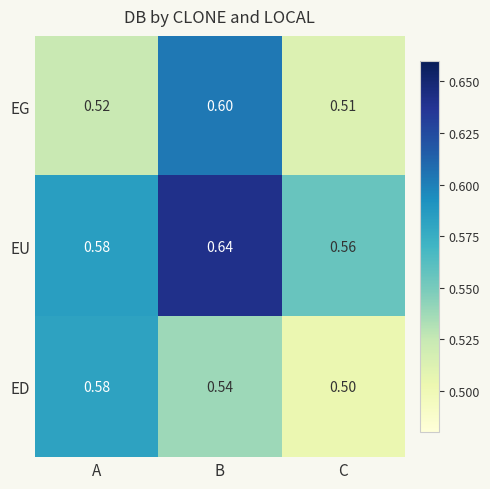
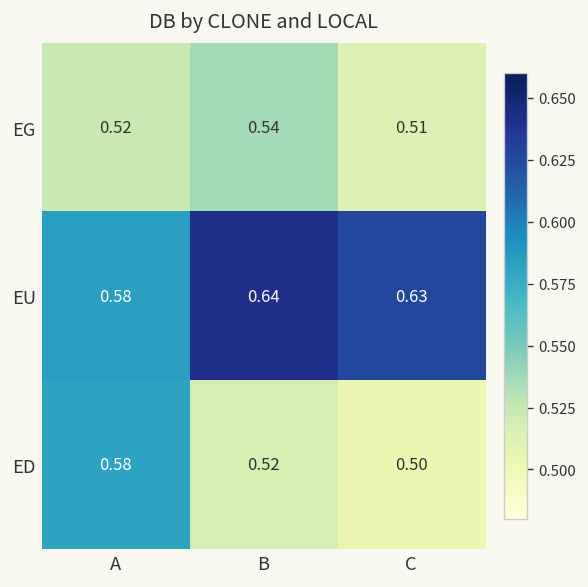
  {
    "EG": {
      "A": 0.52,
-     "B": 0.60,
+     "B": 0.54,
      "C": 0.51
    },
    "EU": {
      "A": 0.58,
      "B": 0.64,
-     "C": 0.56
+     "C": 0.63
    },
    "ED": {
      "A": 0.58,
-     "B": 0.54,
+     "B": 0.52,
      "C": 0.50
    }
  }
